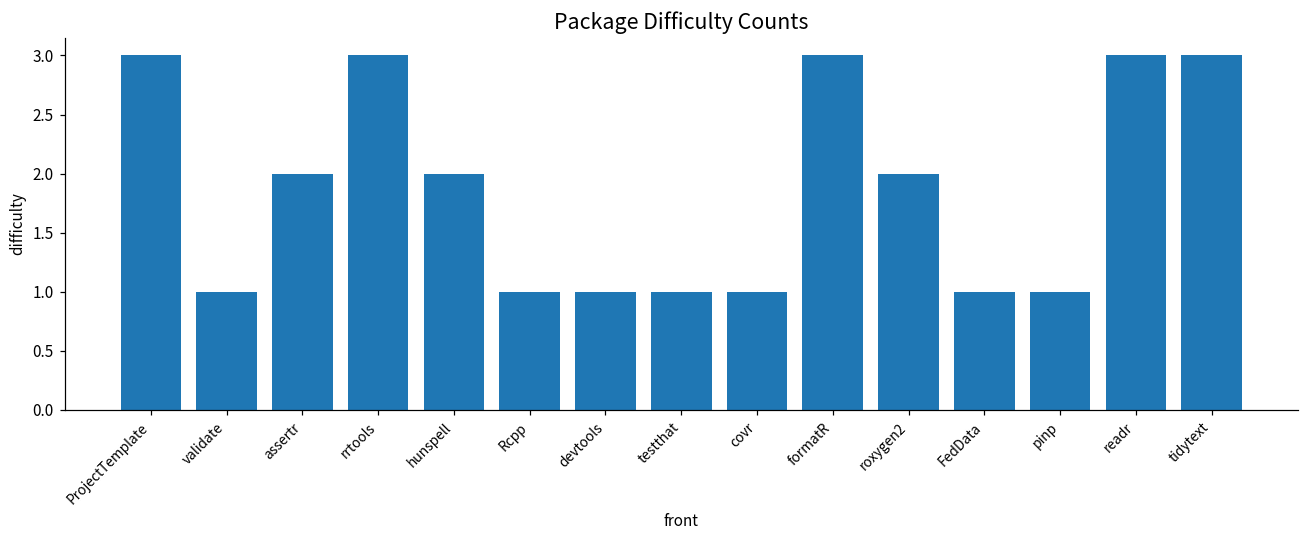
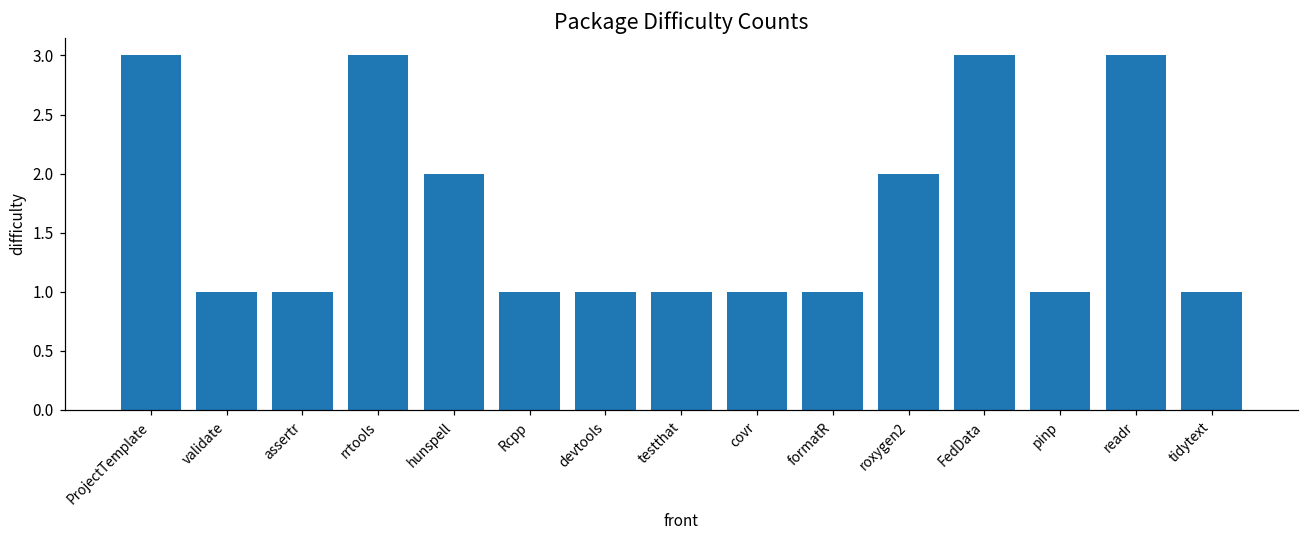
  {
    "ProjectTemplate": 3,
    "validate": 1,
-   "assertr": 2,
+   "assertr": 1,
    "rrtools": 3,
    "hunspell": 2,
    "Rcpp": 1,
    "devtools": 1,
    "testthat": 1,
    "covr": 1,
-   "formatR": 3,
+   "formatR": 1,
    "roxygen2": 2,
-   "FedData": 1,
+   "FedData": 3,
    "pinp": 1,
    "readr": 3,
-   "tidytext": 3
+   "tidytext": 1
  }
